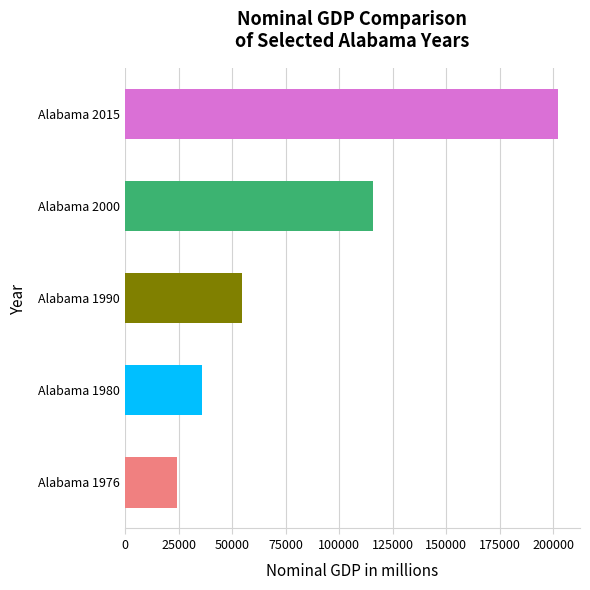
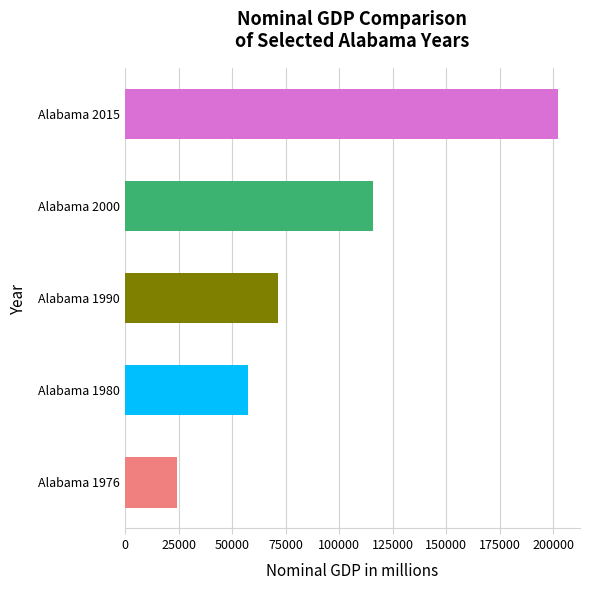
  {
    "Alabama 2015": 202000,
    "Alabama 2000": 116000,
-   "Alabama 1990": 54000,
-   "Alabama 1980": 36000,
+   "Alabama 1990": 72000,
+   "Alabama 1980": 57000,
    "Alabama 1976": 24000
  }
